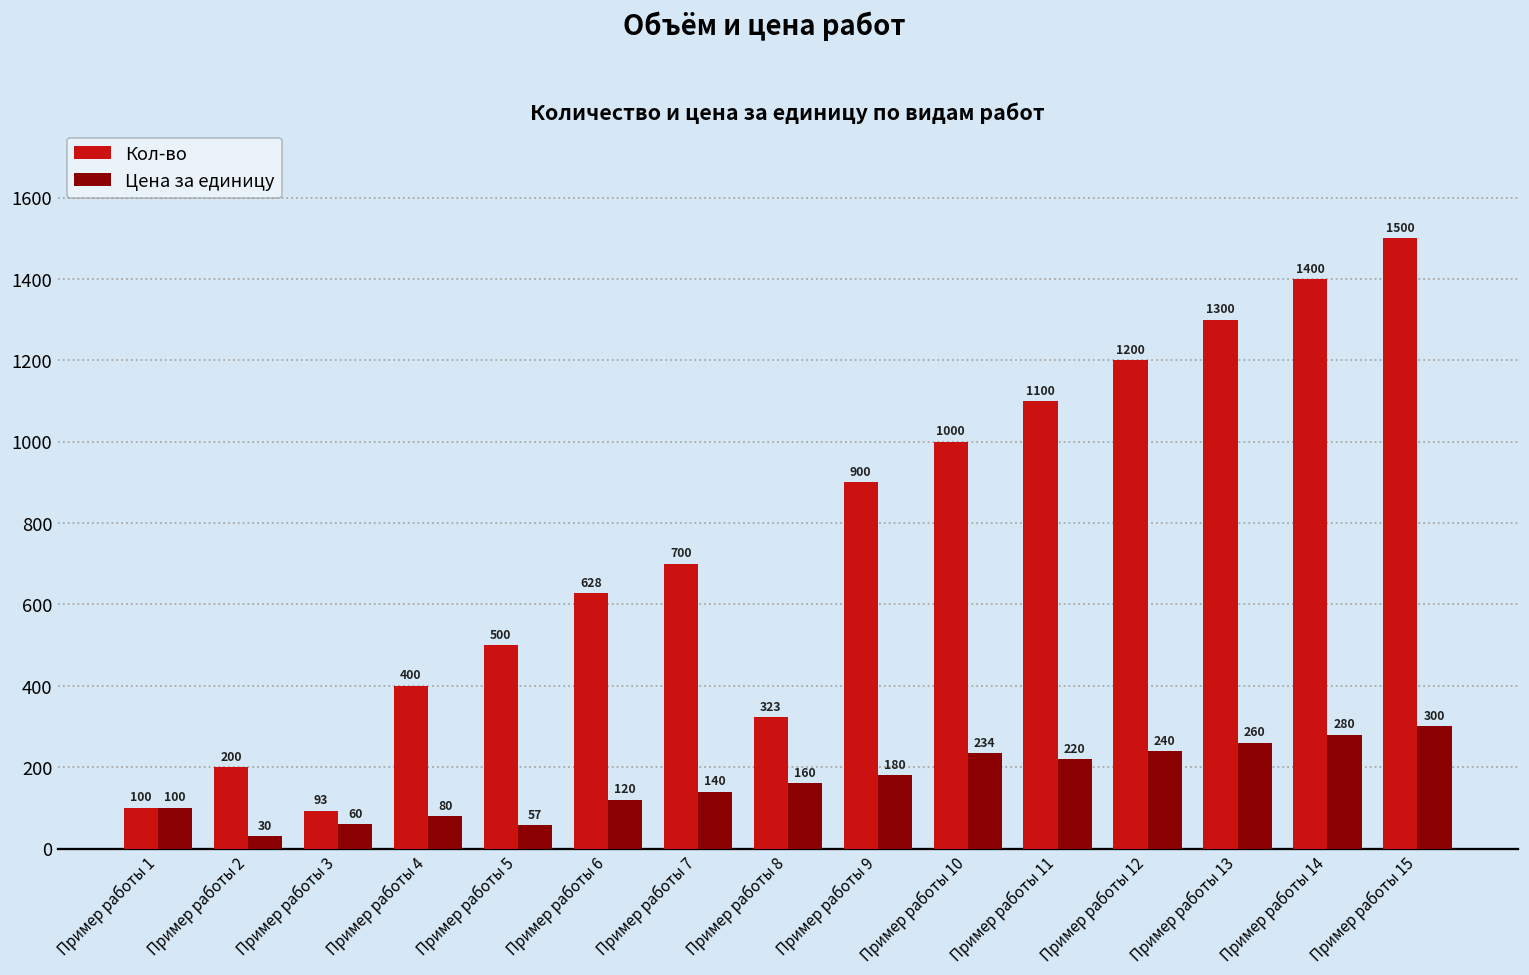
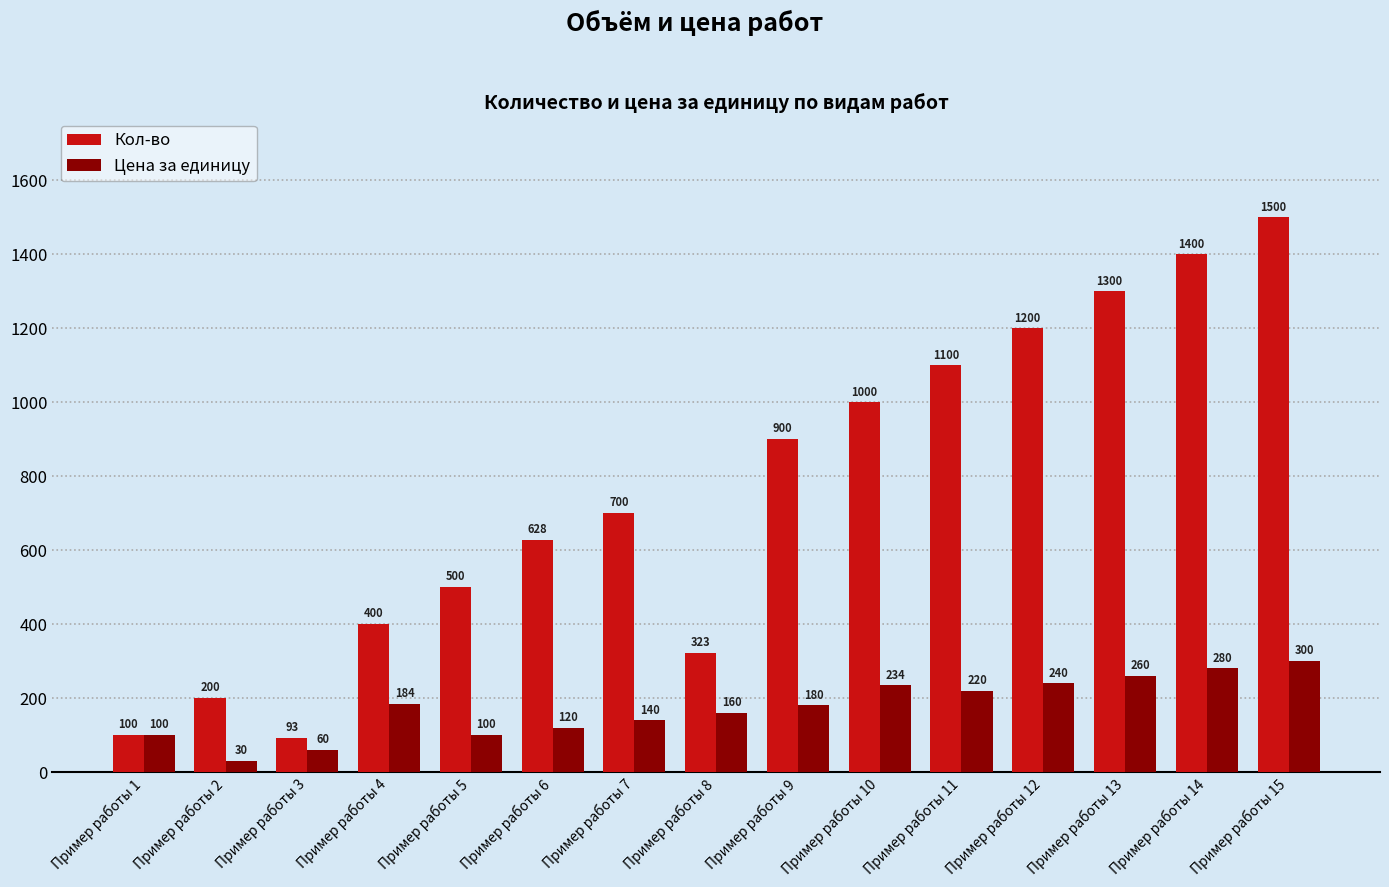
  {
    "Кол-во": {
      "Пример работы 1": 100,
      "Пример работы 2": 200,
      "Пример работы 3": 93,
      "Пример работы 4": 400,
      "Пример работы 5": 500,
      "Пример работы 6": 628,
      "Пример работы 7": 700,
      "Пример работы 8": 323,
      "Пример работы 9": 900,
      "Пример работы 10": 1000,
      "Пример работы 11": 1100,
      "Пример работы 12": 1200,
      "Пример работы 13": 1300,
      "Пример работы 14": 1400,
      "Пример работы 15": 1500
    },
    "Цена за единицу": {
      "Пример работы 1": 100,
      "Пример работы 2": 30,
      "Пример работы 3": 60,
-     "Пример работы 4": 80,
-     "Пример работы 5": 57,
+     "Пример работы 4": 184,
+     "Пример работы 5": 100,
      "Пример работы 6": 120,
      "Пример работы 7": 140,
      "Пример работы 8": 160,
      "Пример работы 9": 180,
      "Пример работы 10": 234,
      "Пример работы 11": 220,
      "Пример работы 12": 240,
      "Пример работы 13": 260,
      "Пример работы 14": 280,
      "Пример работы 15": 300
    }
  }
